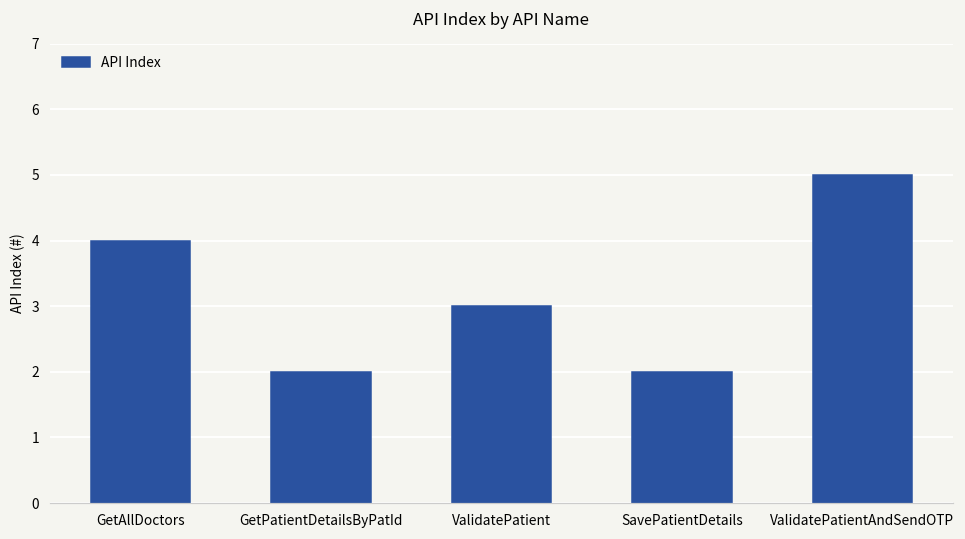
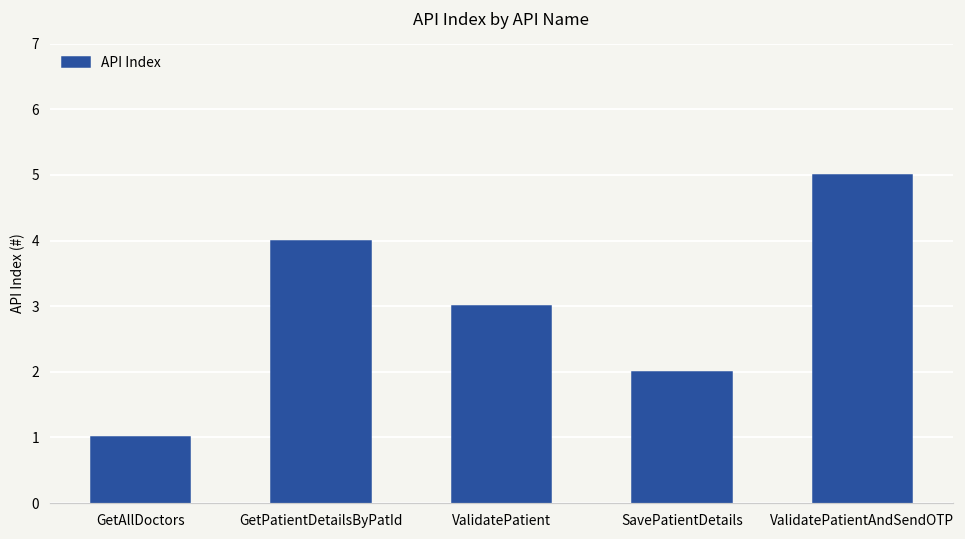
  {
-   "GetAllDoctors": 4,
-   "GetPatientDetailsByPatId": 2,
+   "GetAllDoctors": 1,
+   "GetPatientDetailsByPatId": 4,
    "ValidatePatient": 3,
    "SavePatientDetails": 2,
    "ValidatePatientAndSendOTP": 5
  }
